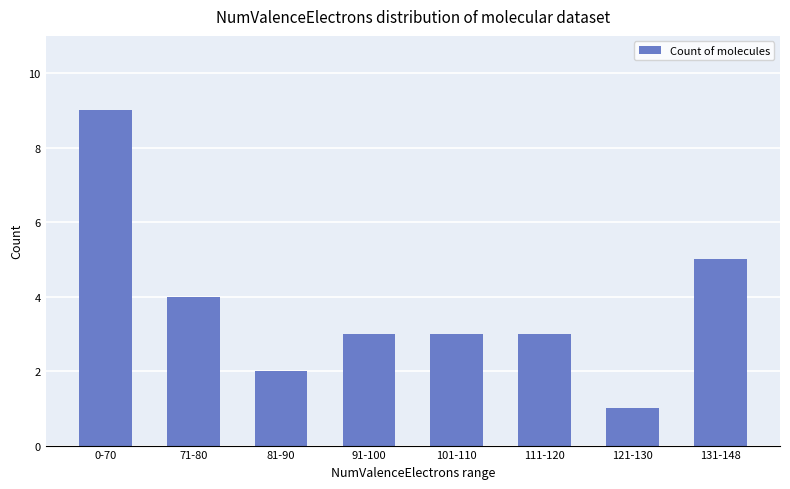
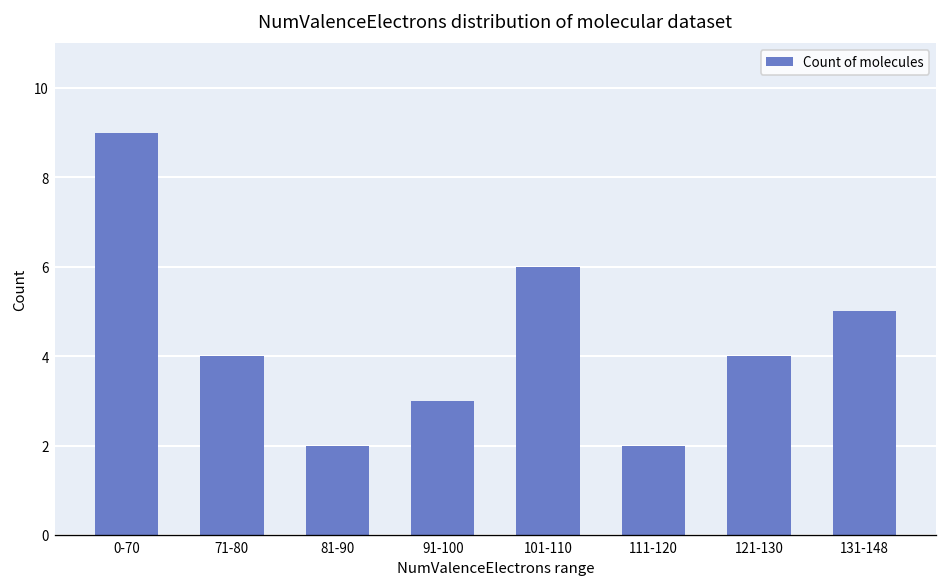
  {
    "0-70": 9,
    "71-80": 4,
    "81-90": 2,
    "91-100": 3,
-   "101-110": 3,
-   "111-120": 3,
-   "121-130": 1,
+   "101-110": 6,
+   "111-120": 2,
+   "121-130": 4,
    "131-148": 5
  }
